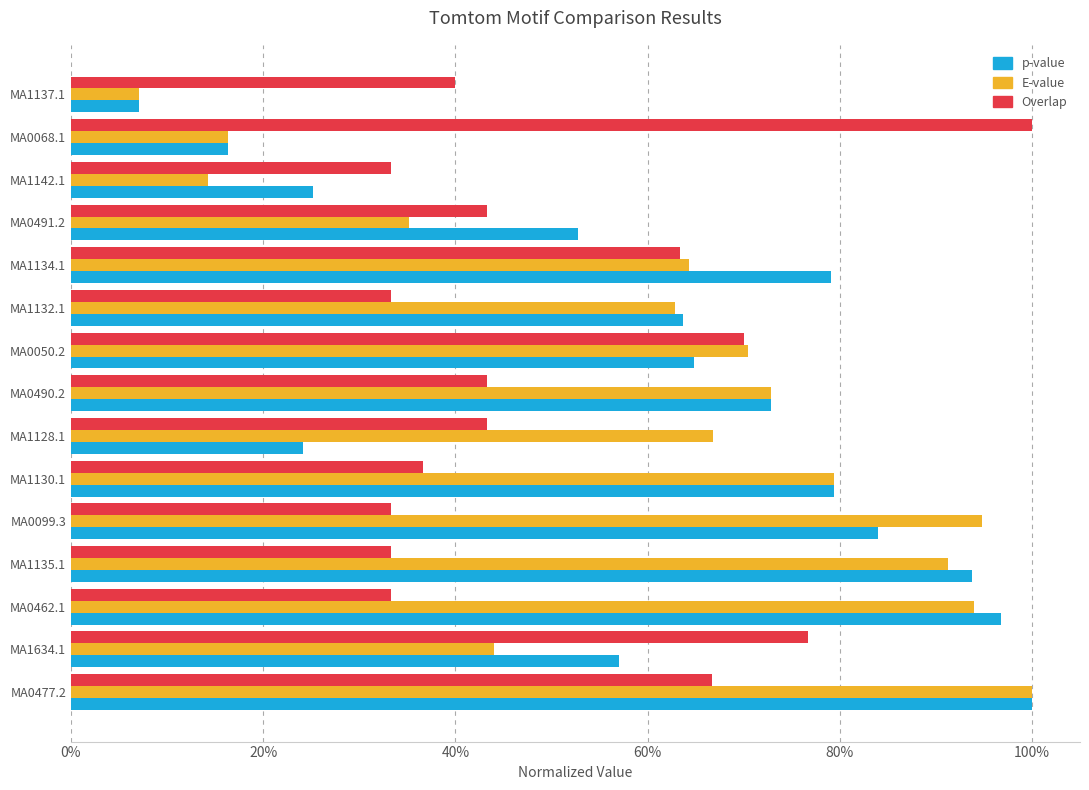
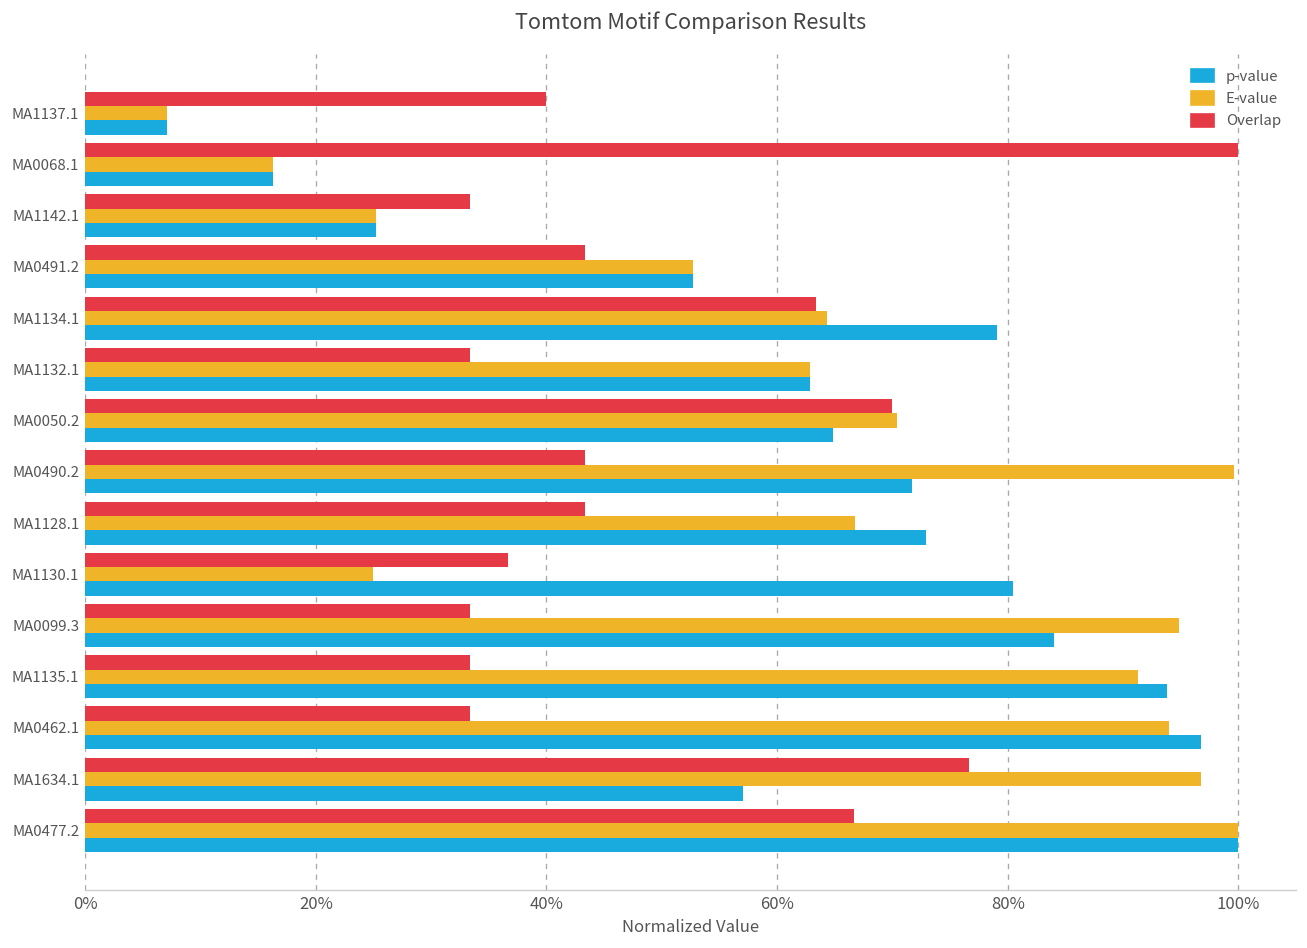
  {
    "p-value": {
      "MA1137.1": "7%",
      "MA0068.1": "16%",
      "MA1142.1": "25%",
      "MA0491.2": "53%",
      "MA1134.1": "79%",
-     "MA1132.1": "64%",
+     "MA1132.1": "63%",
      "MA0050.2": "65%",
-     "MA0490.2": "73%",
-     "MA1128.1": "24%",
-     "MA1130.1": "79%",
+     "MA0490.2": "72%",
+     "MA1128.1": "73%",
+     "MA1130.1": "80%",
      "MA0099.3": "84%",
      "MA1135.1": "94%",
      "MA0462.1": "97%",
      "MA1634.1": "57%",
      "MA0477.2": "100%"
    },
    "E-value": {
      "MA1137.1": "7%",
      "MA0068.1": "16%",
-     "MA1142.1": "14%",
-     "MA0491.2": "35%",
+     "MA1142.1": "25%",
+     "MA0491.2": "53%",
      "MA1134.1": "64%",
      "MA1132.1": "63%",
      "MA0050.2": "70%",
-     "MA0490.2": "73%",
+     "MA0490.2": "100%",
      "MA1128.1": "67%",
-     "MA1130.1": "79%",
+     "MA1130.1": "25%",
      "MA0099.3": "95%",
      "MA1135.1": "91%",
      "MA0462.1": "94%",
-     "MA1634.1": "44%",
+     "MA1634.1": "97%",
      "MA0477.2": "100%"
    },
    "Overlap": {
      "MA1137.1": "40%",
      "MA0068.1": "100%",
      "MA1142.1": "33%",
      "MA0491.2": "43%",
      "MA1134.1": "63%",
      "MA1132.1": "33%",
      "MA0050.2": "70%",
      "MA0490.2": "43%",
      "MA1128.1": "43%",
      "MA1130.1": "37%",
      "MA0099.3": "33%",
      "MA1135.1": "33%",
      "MA0462.1": "33%",
      "MA1634.1": "77%",
      "MA0477.2": "67%"
    }
  }
